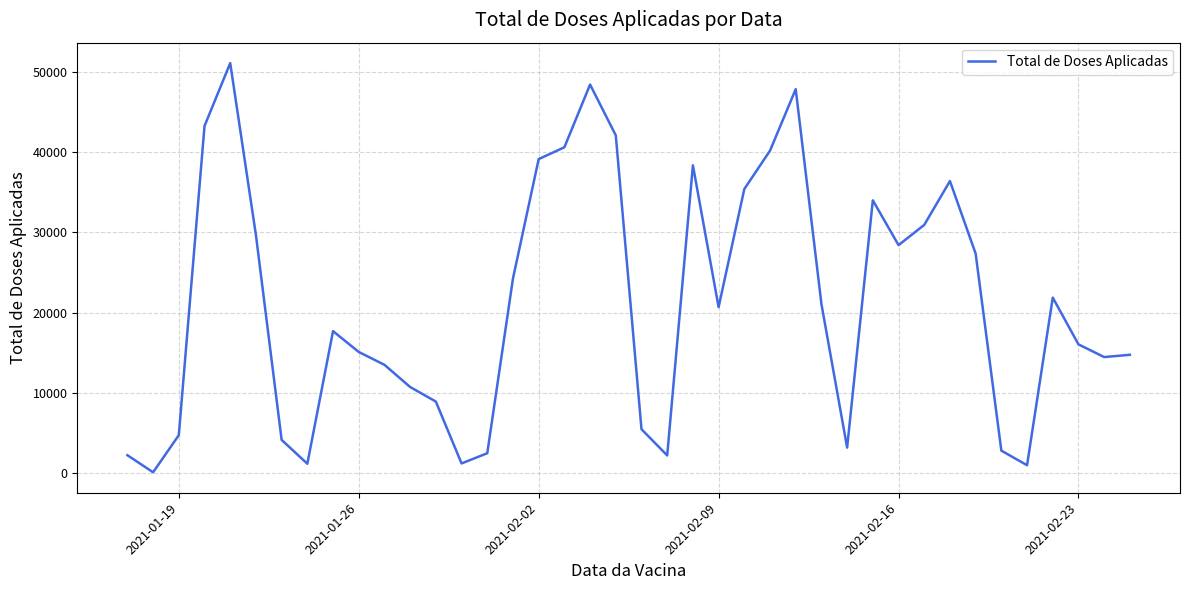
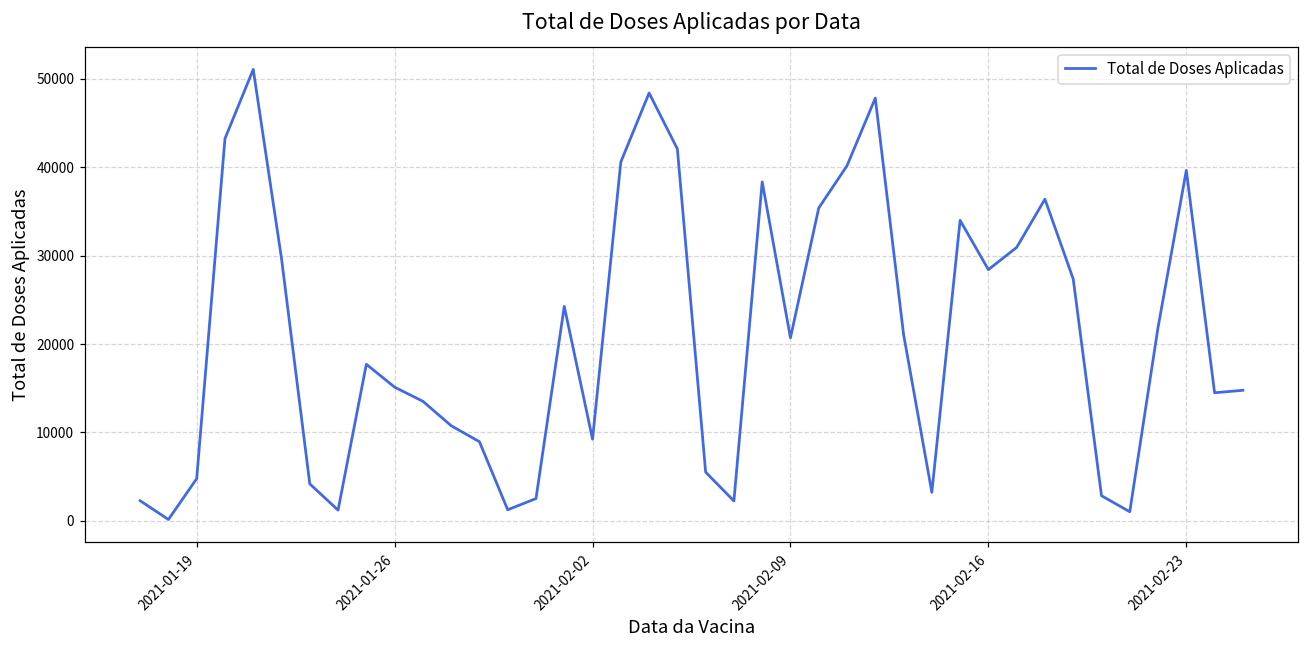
  {
    "2021-01-19": 5000,
    "2021-01-26": 15000,
-   "2021-02-02": 39000,
+   "2021-02-02": 9000,
    "2021-02-09": 21000,
    "2021-02-16": 28000,
-   "2021-02-23": 16000
+   "2021-02-23": 40000
  }
